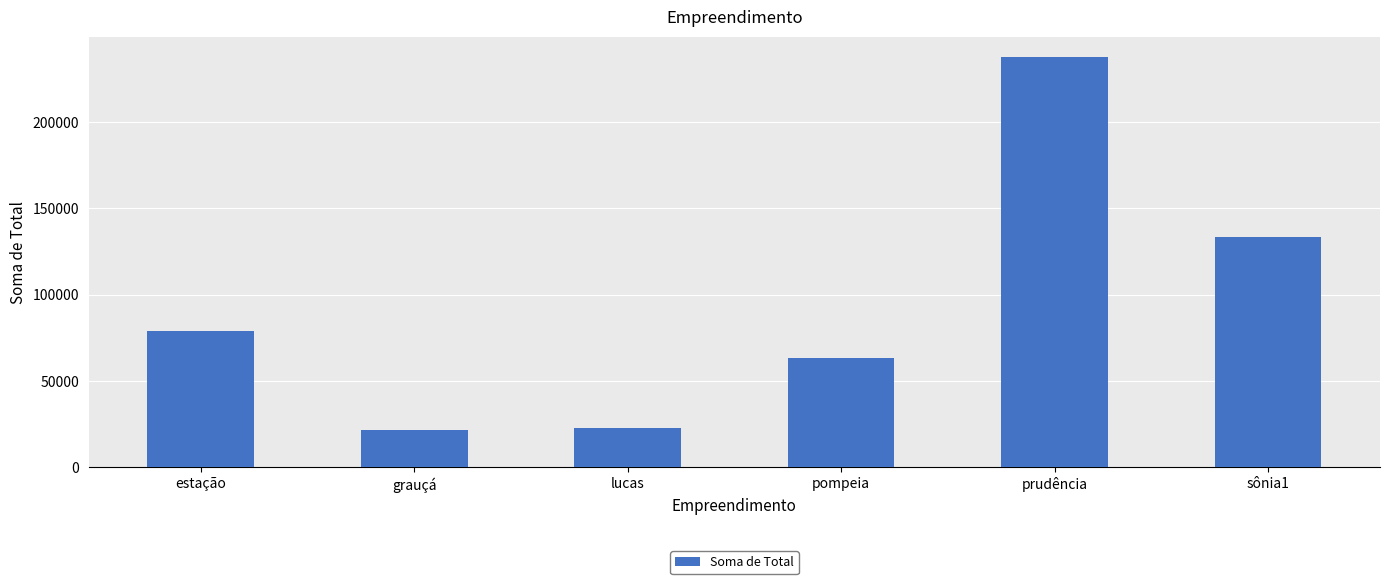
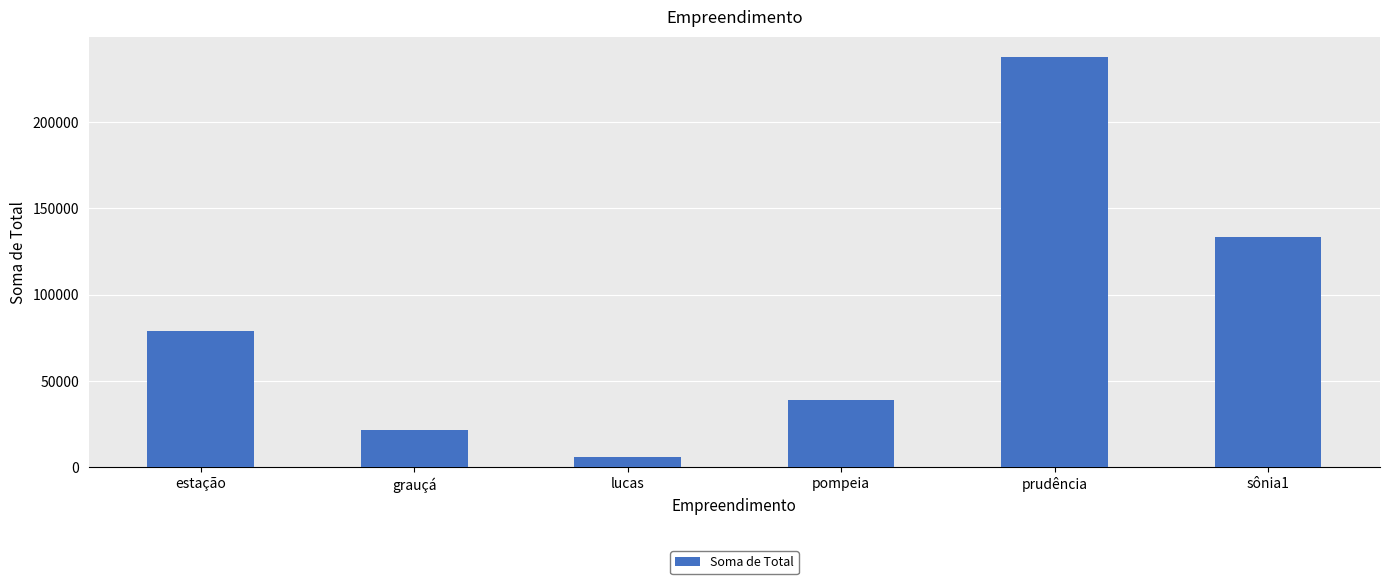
  {
    "estação": 79000,
    "grauçá": 22000,
-   "lucas": 22000,
-   "pompeia": 63000,
+   "lucas": 6000,
+   "pompeia": 39000,
    "prudência": 238000,
    "sônia1": 133000
  }
